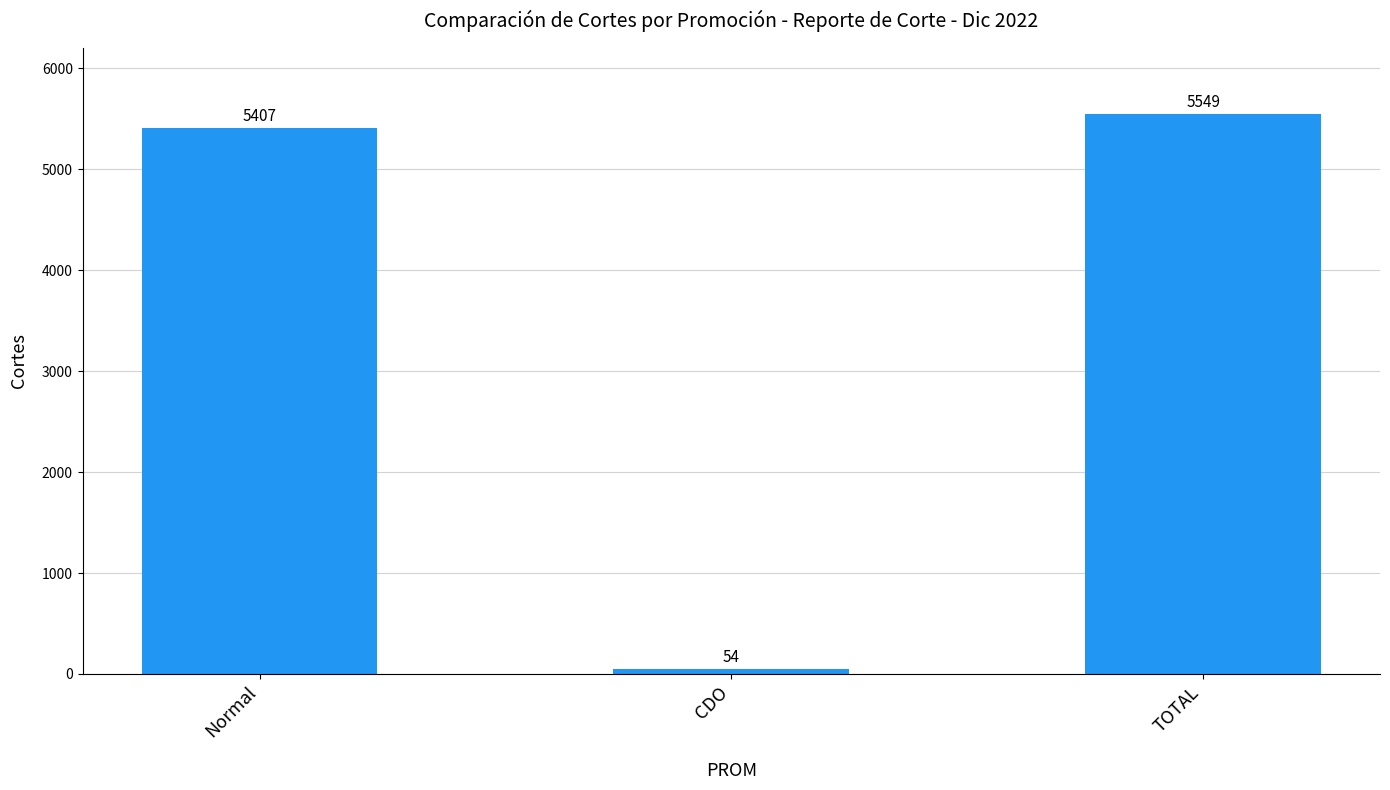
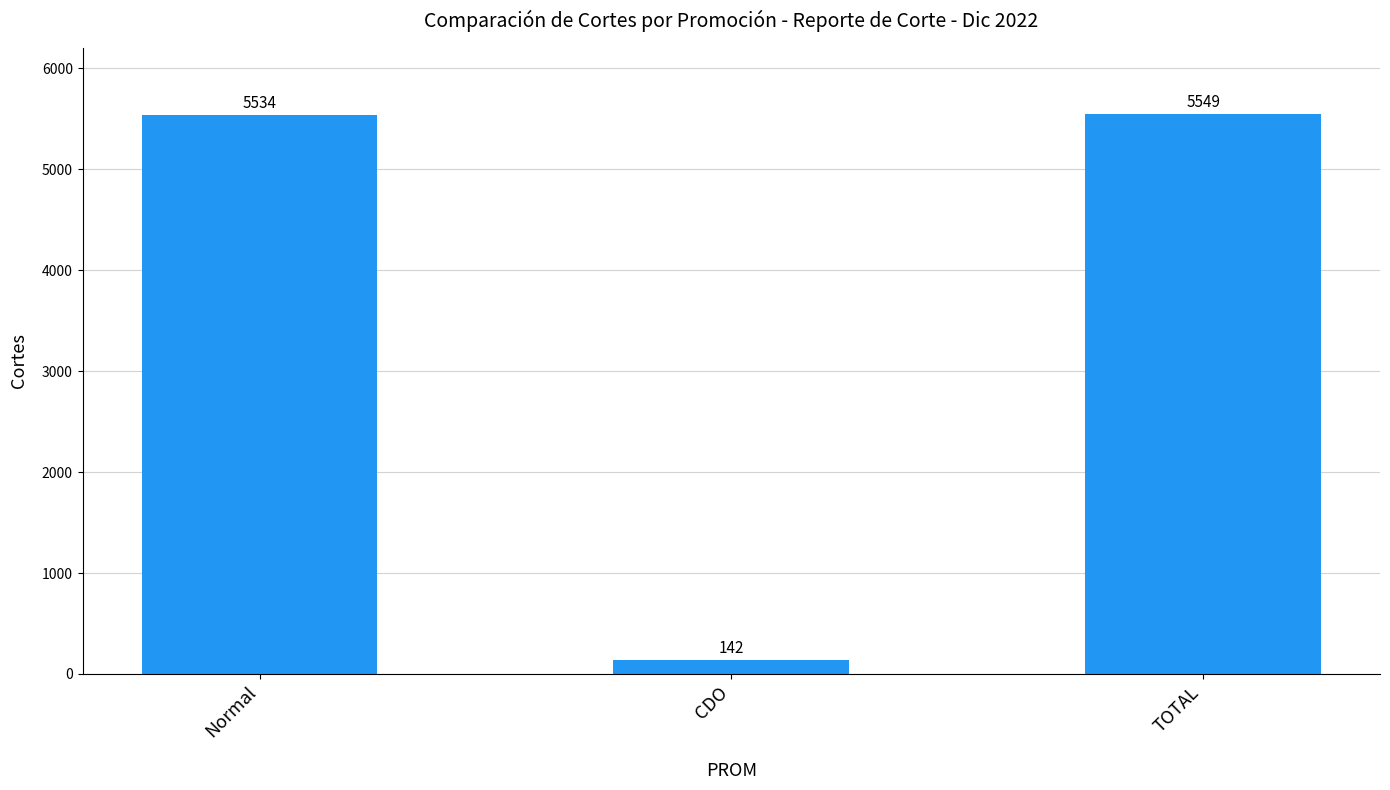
  {
-   "Normal": 5407,
-   "CDO": 54,
+   "Normal": 5534,
+   "CDO": 142,
    "TOTAL": 5549
  }
